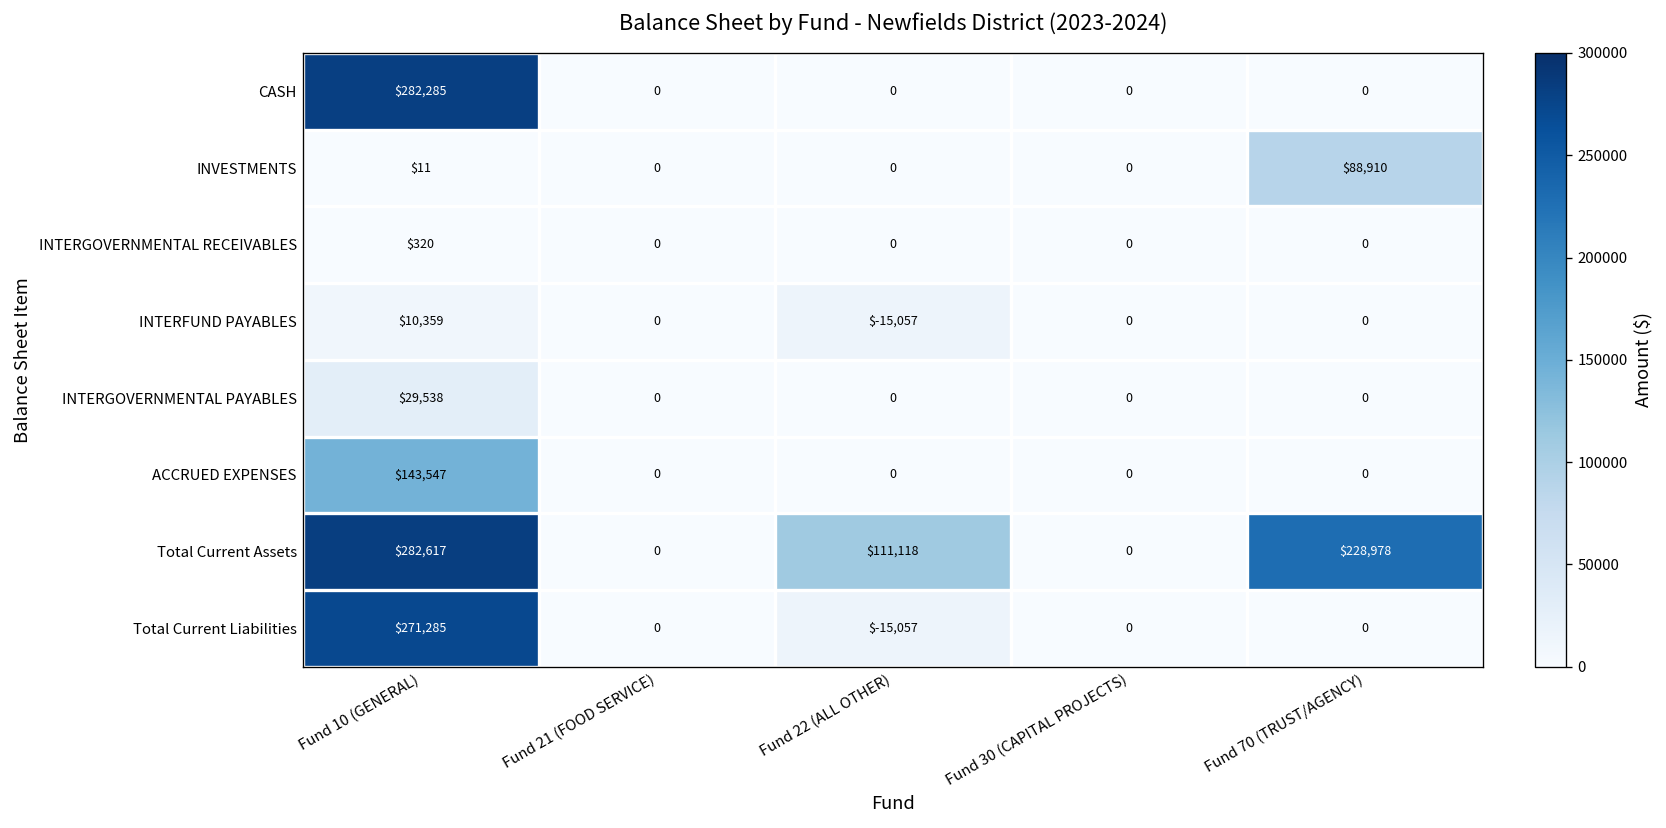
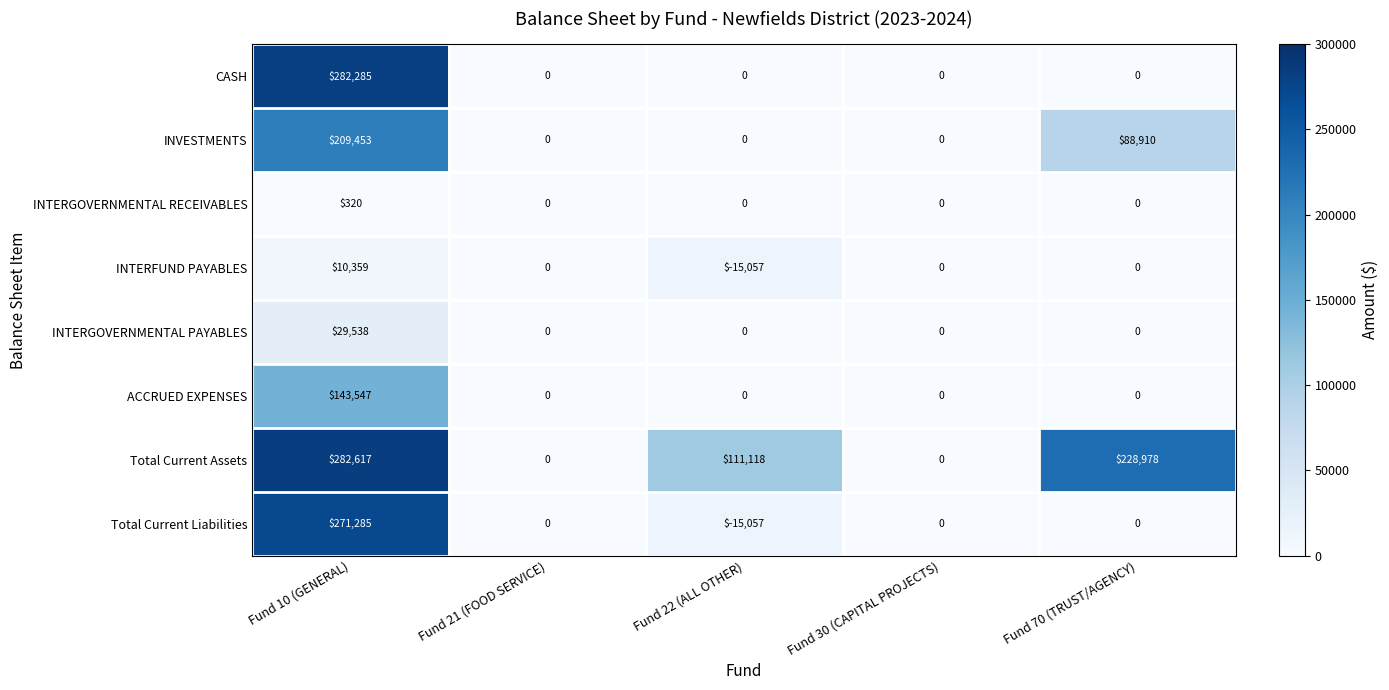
  {
    "CASH": {
      "Fund 10 (GENERAL)": "$282,285",
      "Fund 21 (FOOD SERVICE)": "0",
      "Fund 22 (ALL OTHER)": "0",
      "Fund 30 (CAPITAL PROJECTS)": "0",
      "Fund 70 (TRUST/AGENCY)": "0"
    },
    "INVESTMENTS": {
-     "Fund 10 (GENERAL)": "$11",
+     "Fund 10 (GENERAL)": "$209,453",
      "Fund 21 (FOOD SERVICE)": "0",
      "Fund 22 (ALL OTHER)": "0",
      "Fund 30 (CAPITAL PROJECTS)": "0",
      "Fund 70 (TRUST/AGENCY)": "$88,910"
    },
    "INTERGOVERNMENTAL RECEIVABLES": {
      "Fund 10 (GENERAL)": "$320",
      "Fund 21 (FOOD SERVICE)": "0",
      "Fund 22 (ALL OTHER)": "0",
      "Fund 30 (CAPITAL PROJECTS)": "0",
      "Fund 70 (TRUST/AGENCY)": "0"
    },
    "INTERFUND PAYABLES": {
      "Fund 10 (GENERAL)": "$10,359",
      "Fund 21 (FOOD SERVICE)": "0",
      "Fund 22 (ALL OTHER)": "$-15,057",
      "Fund 30 (CAPITAL PROJECTS)": "0",
      "Fund 70 (TRUST/AGENCY)": "0"
    },
    "INTERGOVERNMENTAL PAYABLES": {
      "Fund 10 (GENERAL)": "$29,538",
      "Fund 21 (FOOD SERVICE)": "0",
      "Fund 22 (ALL OTHER)": "0",
      "Fund 30 (CAPITAL PROJECTS)": "0",
      "Fund 70 (TRUST/AGENCY)": "0"
    },
    "ACCRUED EXPENSES": {
      "Fund 10 (GENERAL)": "$143,547",
      "Fund 21 (FOOD SERVICE)": "0",
      "Fund 22 (ALL OTHER)": "0",
      "Fund 30 (CAPITAL PROJECTS)": "0",
      "Fund 70 (TRUST/AGENCY)": "0"
    },
    "Total Current Assets": {
      "Fund 10 (GENERAL)": "$282,617",
      "Fund 21 (FOOD SERVICE)": "0",
      "Fund 22 (ALL OTHER)": "$111,118",
      "Fund 30 (CAPITAL PROJECTS)": "0",
      "Fund 70 (TRUST/AGENCY)": "$228,978"
    },
    "Total Current Liabilities": {
      "Fund 10 (GENERAL)": "$271,285",
      "Fund 21 (FOOD SERVICE)": "0",
      "Fund 22 (ALL OTHER)": "$-15,057",
      "Fund 30 (CAPITAL PROJECTS)": "0",
      "Fund 70 (TRUST/AGENCY)": "0"
    }
  }
